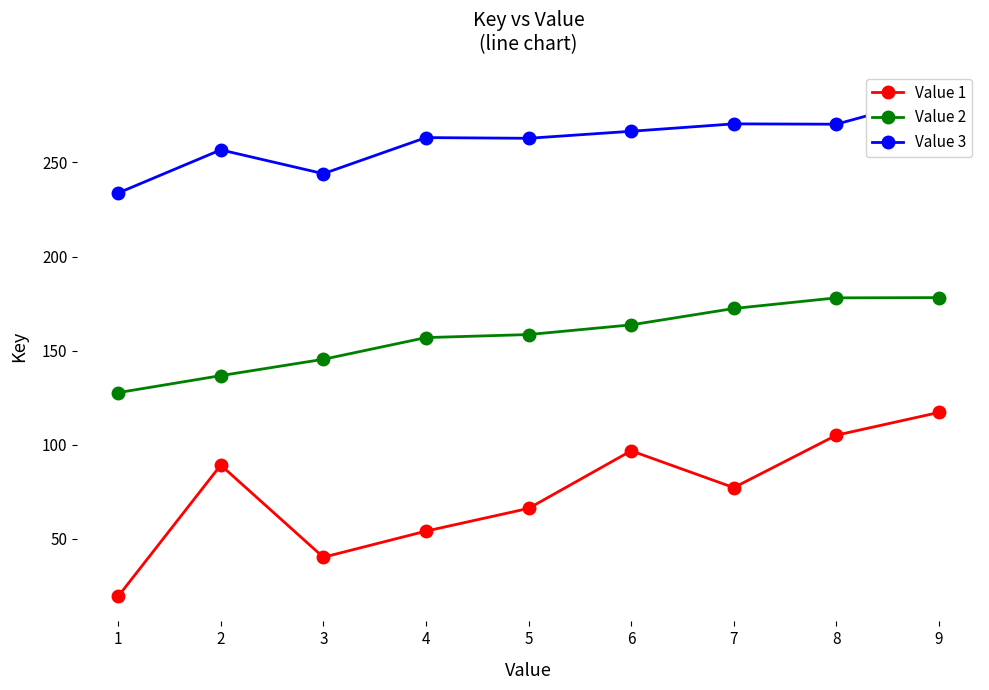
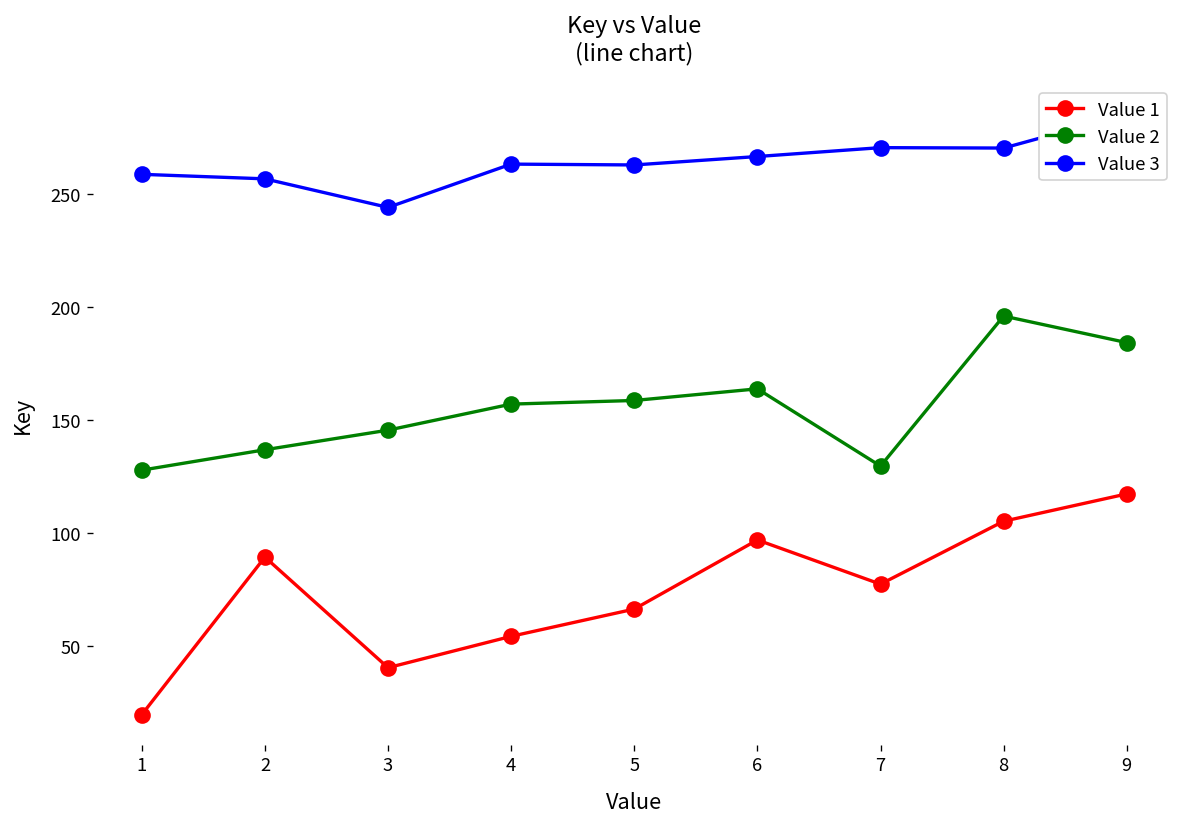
  {
    "Value 1": {
      "1": 19,
      "2": 89,
      "3": 40,
      "4": 54,
      "5": 66,
      "6": 97,
      "7": 77,
      "8": 105,
      "9": 117
    },
    "Value 2": {
      "1": 128,
      "2": 137,
      "3": 145,
      "4": 157,
      "5": 159,
      "6": 164,
-     "7": 172,
-     "8": 178,
-     "9": 178
+     "7": 130,
+     "8": 196,
+     "9": 184
    },
    "Value 3": {
-     "1": 234,
+     "1": 259,
      "2": 257,
      "3": 244,
      "4": 263,
      "5": 263,
      "6": 267,
      "7": 270,
      "8": 270
    }
  }
